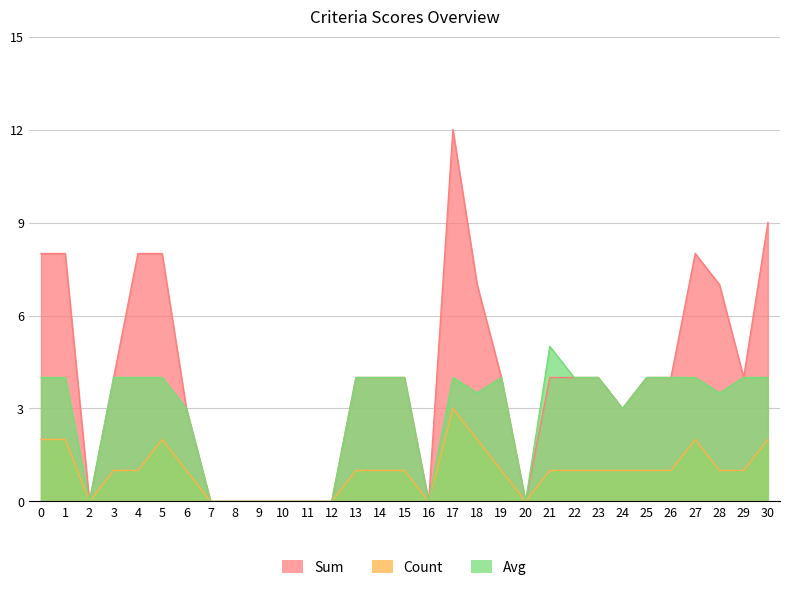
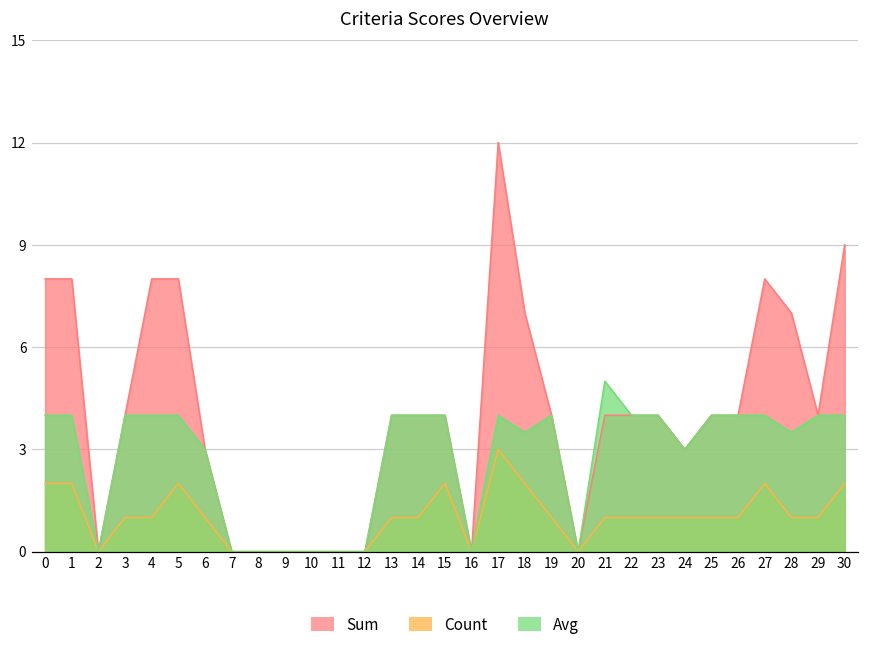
  {
    "Sum": {
      "0": 8,
      "1": 8,
      "4": 8,
      "5": 8,
      "17": 12,
      "18": 7,
      "21": 4,
      "27": 8,
      "28": 7,
      "30": 9
    },
    "Count": {
      "0": 2,
      "1": 2,
      "3": 1,
      "4": 1,
      "5": 2,
      "6": 1,
      "13": 1,
      "14": 1,
-     "15": 1,
+     "15": 2,
      "17": 3,
      "18": 2,
      "19": 1,
      "21": 1,
      "22": 1,
      "23": 1,
      "24": 1,
      "25": 1,
      "26": 1,
      "27": 2,
      "28": 1,
      "29": 1,
      "30": 2
    },
    "Avg": {
      "0": 4,
      "1": 4,
      "4": 4,
      "5": 4,
      "17": 4,
      "18": 3.5,
      "21": 5,
      "27": 4,
      "28": 3.5,
      "30": 4
    }
  }
